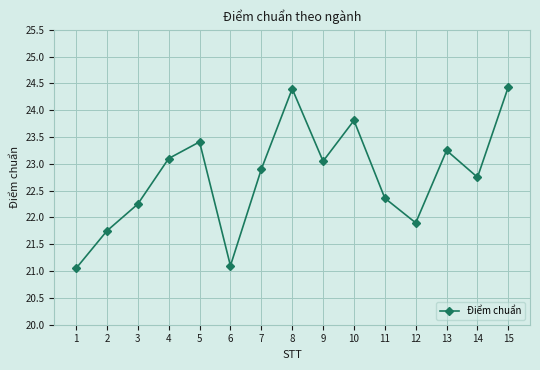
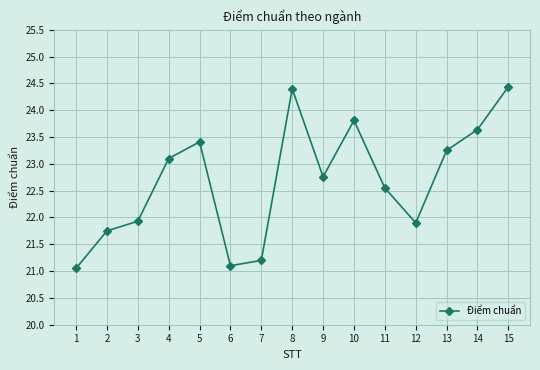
  {
    "1": 21.1,
    "2": 21.8,
-   "3": 22.3,
+   "3": 21.9,
    "4": 23.1,
    "5": 23.4,
    "6": 21.1,
-   "7": 22.9,
+   "7": 21.2,
    "8": 24.4,
-   "9": 23.1,
+   "9": 22.8,
    "10": 23.8,
-   "11": 22.4,
+   "11": 22.6,
    "12": 21.9,
    "13": 23.3,
-   "14": 22.8,
+   "14": 23.6,
    "15": 24.4
  }
